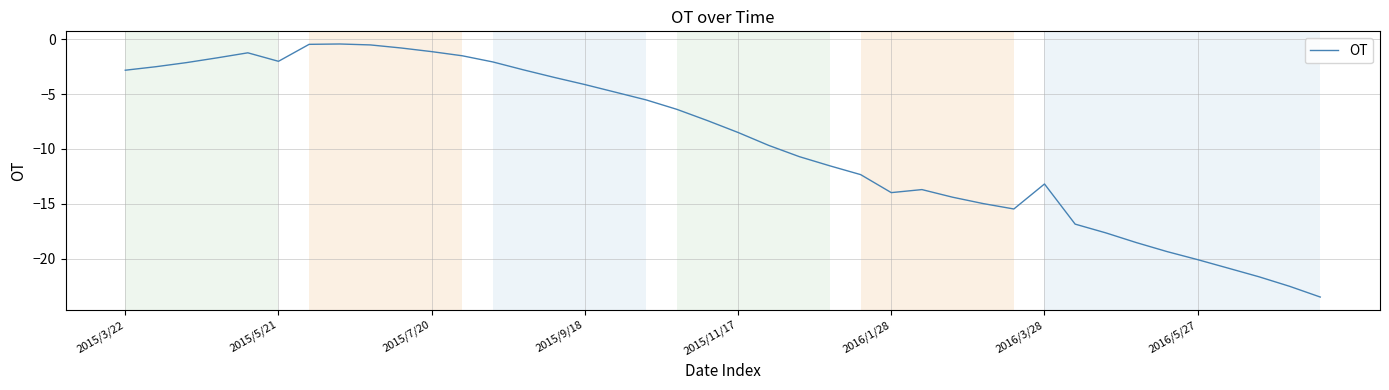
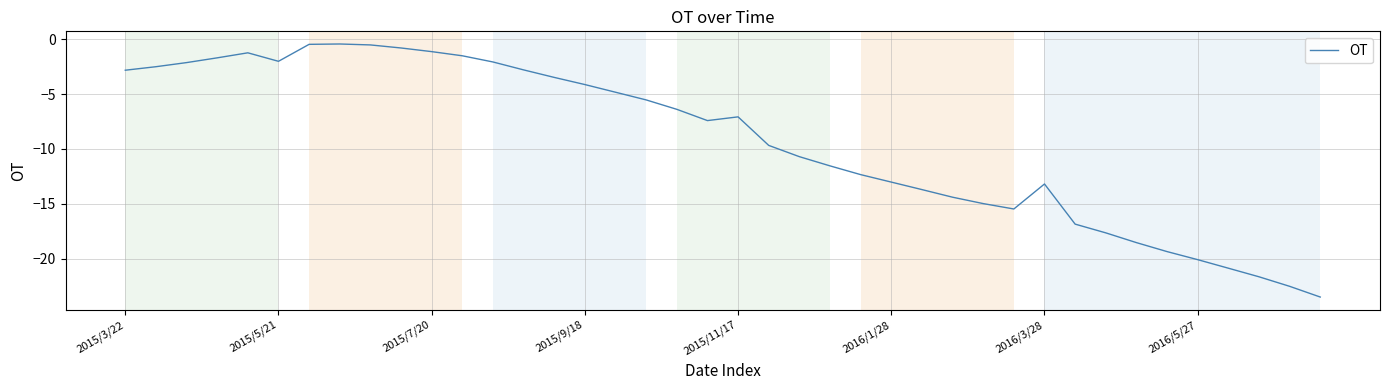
  {
    "2015/3/22": -2.8,
    "2015/5/21": -2.0,
    "2015/7/20": -1.1,
    "2015/9/18": -4.1,
-   "2015/11/17": -8.5,
-   "2016/1/28": -14.0,
+   "2015/11/17": -7.1,
+   "2016/1/28": -13.0,
    "2016/3/28": -13.2,
    "2016/5/27": -20.1
  }
